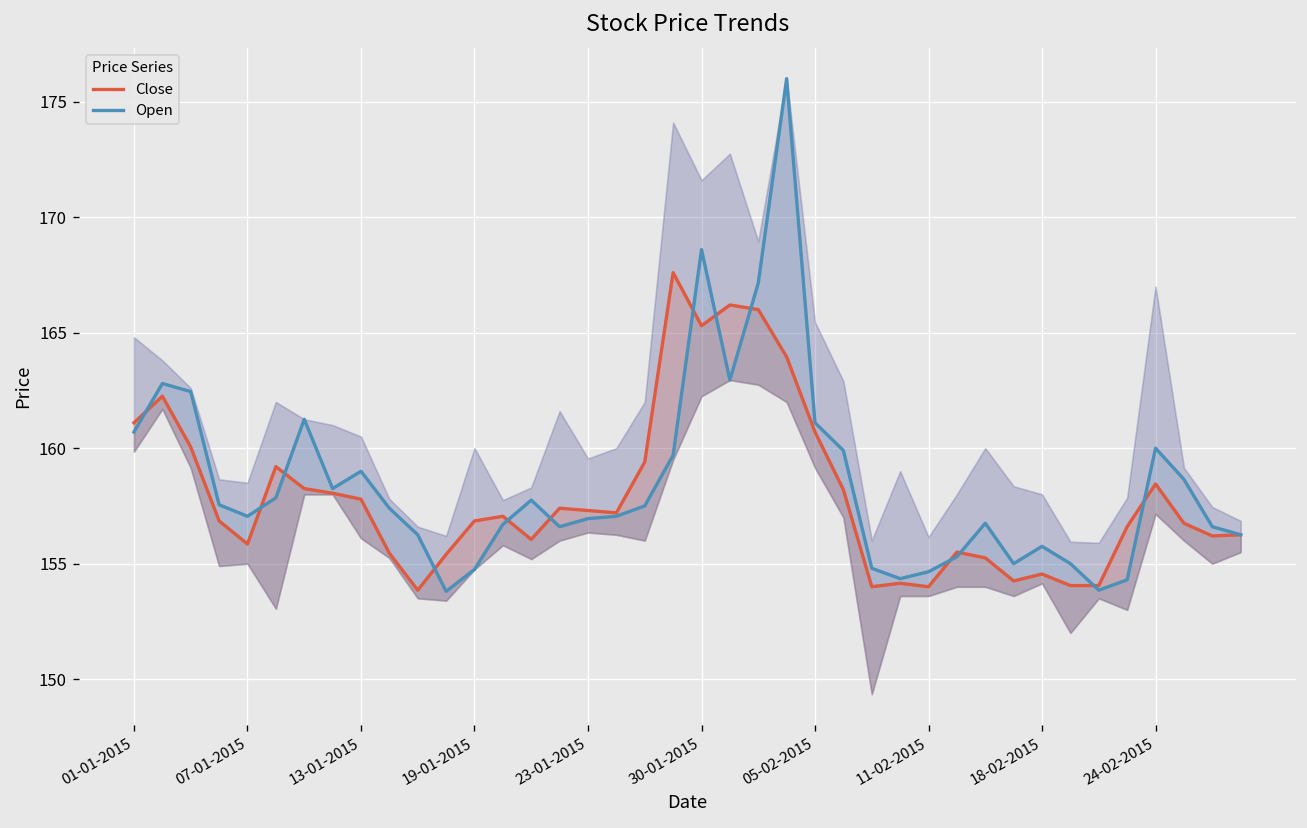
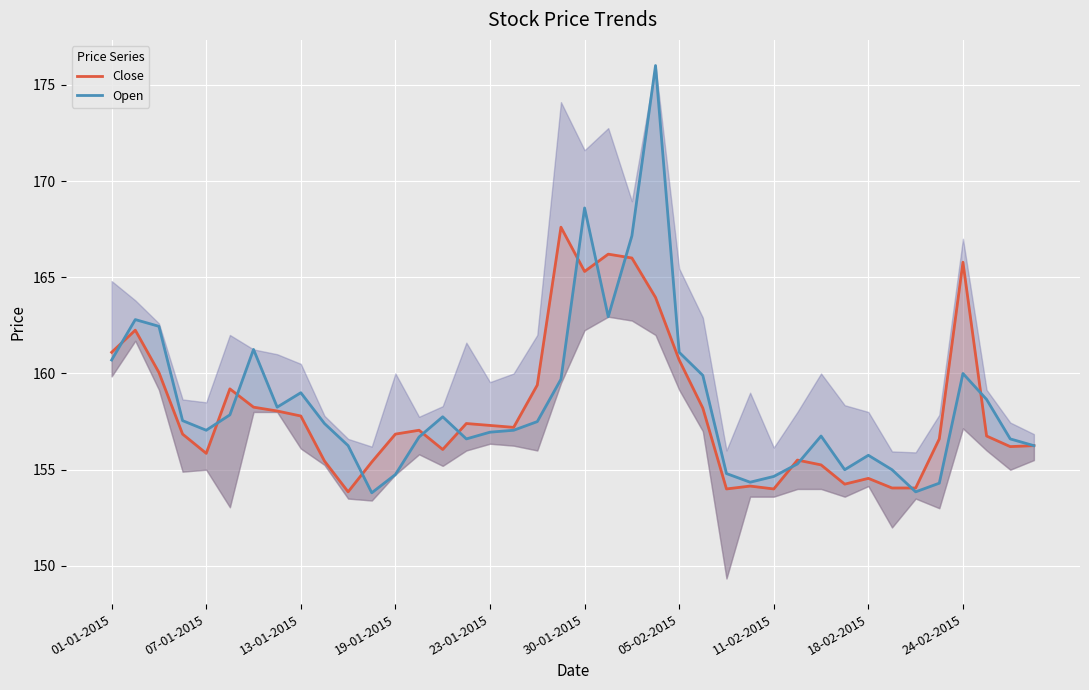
  {
    "Close": {
      "01-01-2015": 161.1,
      "07-01-2015": 155.9,
      "13-01-2015": 157.8,
      "19-01-2015": 156.9,
      "23-01-2015": 157.3,
      "30-01-2015": 165.3,
      "05-02-2015": 160.7,
      "11-02-2015": 154.0,
      "18-02-2015": 154.6,
-     "24-02-2015": 158.5
+     "24-02-2015": 165.8
    }
  }
